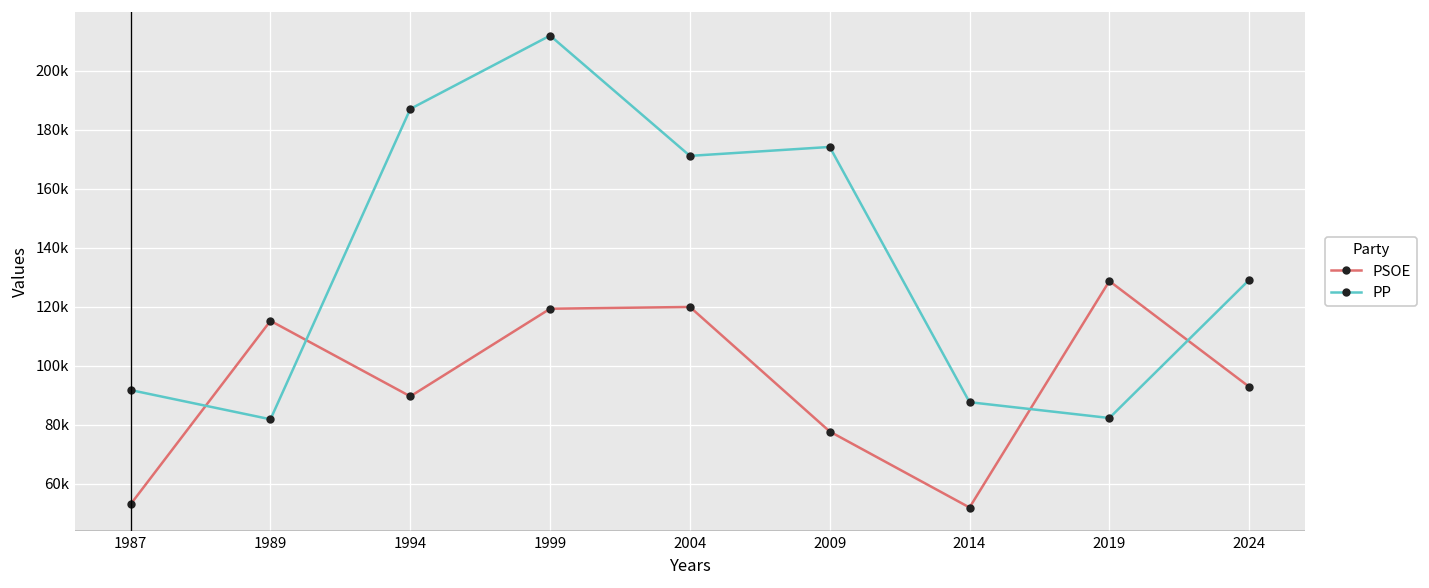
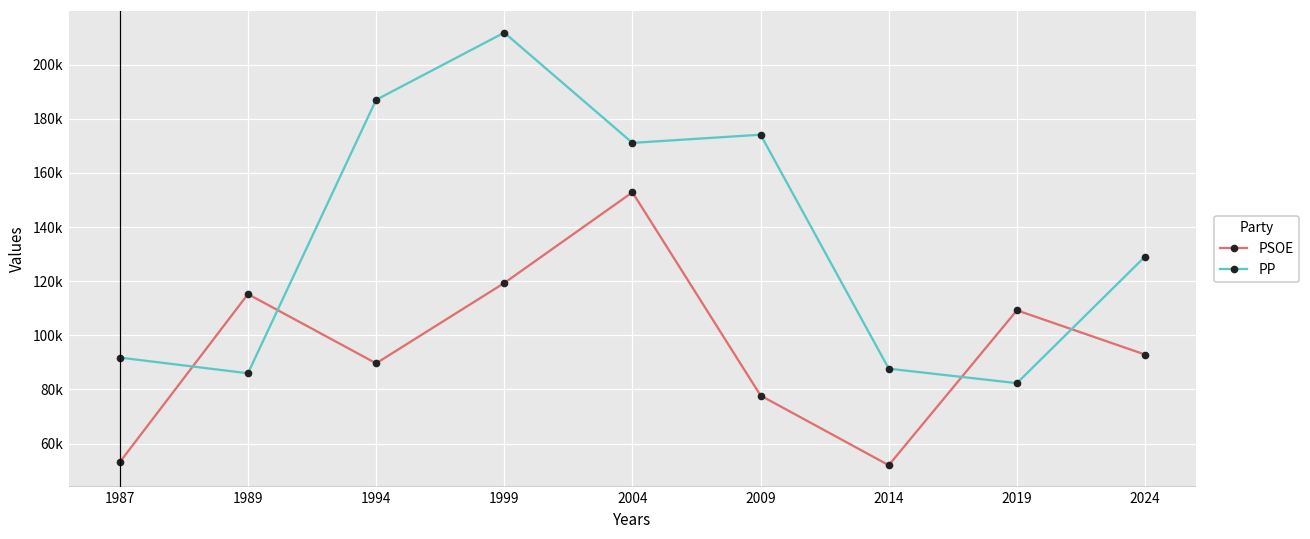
  {
    "PSOE": {
      "1987": 53000,
      "1989": 115000,
      "1994": 90000,
      "1999": 119000,
-     "2004": 120000,
+     "2004": 153000,
      "2009": 78000,
      "2014": 52000,
-     "2019": 129000,
+     "2019": 109000,
      "2024": 93000
    },
    "PP": {
      "1987": 92000,
-     "1989": 82000,
+     "1989": 86000,
      "1994": 187000,
      "1999": 212000,
      "2004": 171000,
      "2009": 174000,
      "2014": 88000,
      "2019": 82000,
      "2024": 129000
    }
  }
